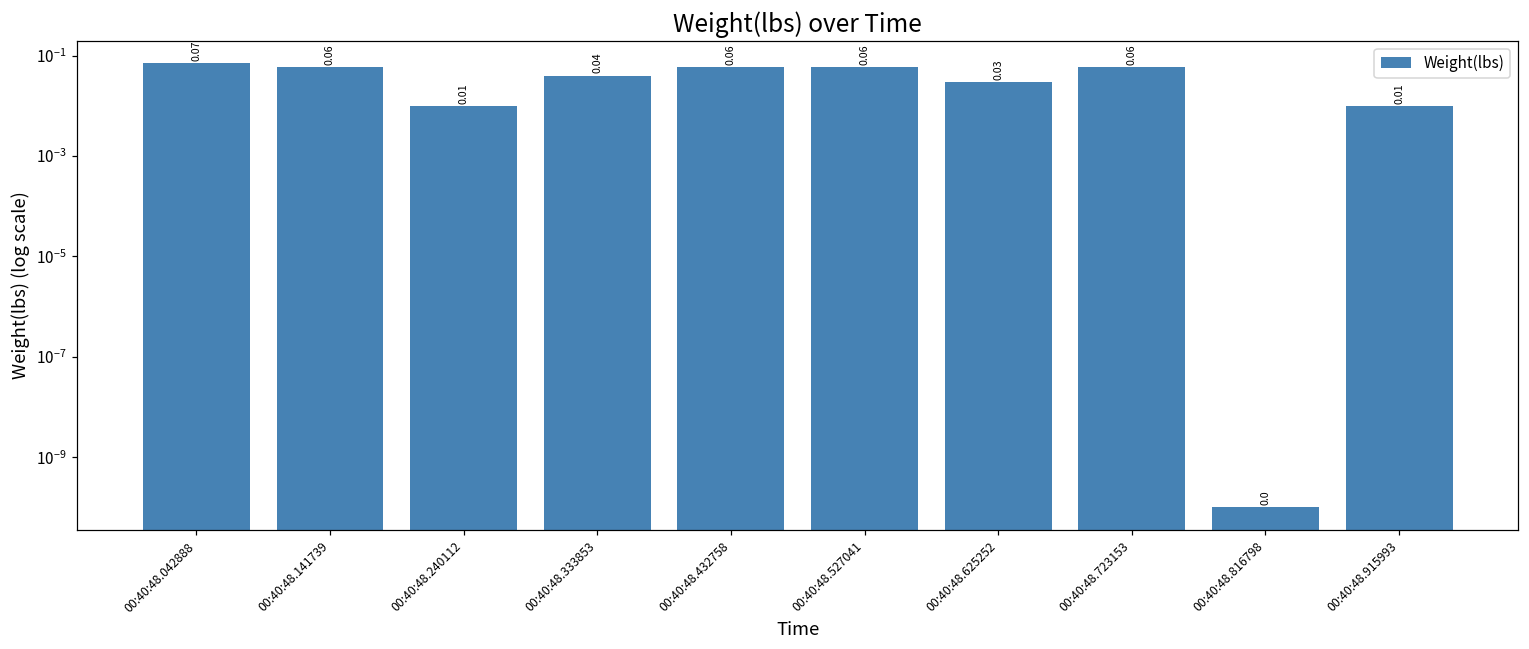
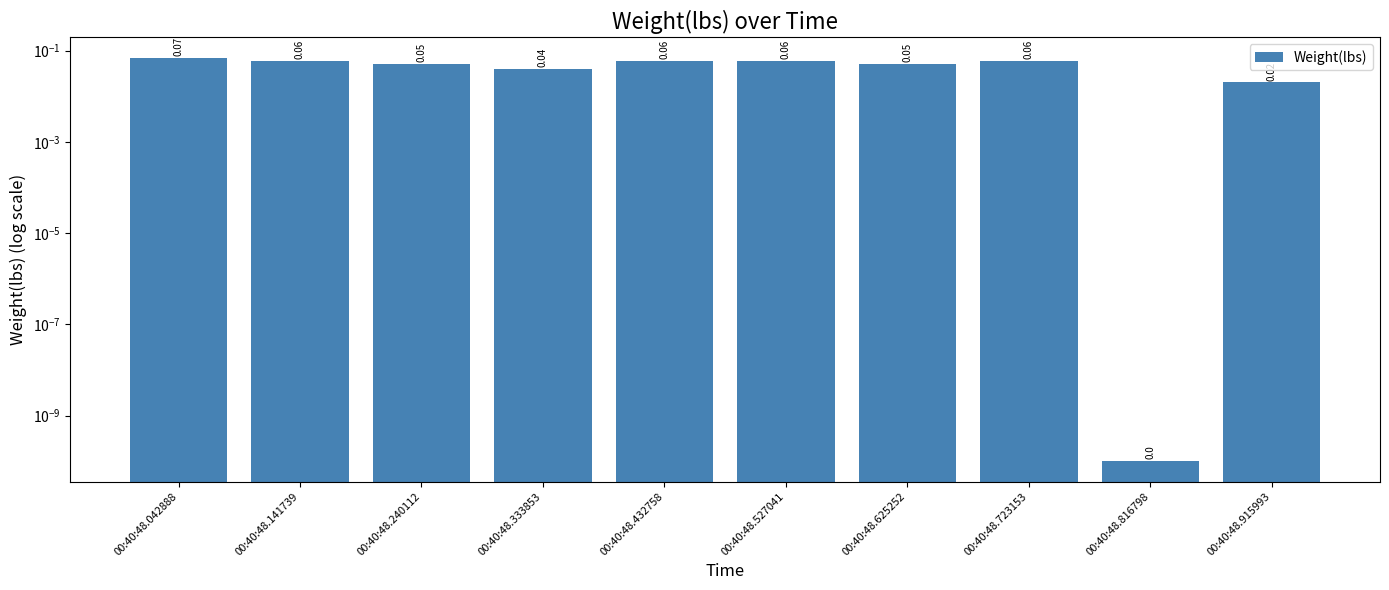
  {
    "00:40:48.042888": 0.07,
    "00:40:48.141739": 0.06,
-   "00:40:48.240112": 0.01,
+   "00:40:48.240112": 0.05,
    "00:40:48.333853": 0.04,
    "00:40:48.432758": 0.06,
    "00:40:48.527041": 0.06,
-   "00:40:48.625252": 0.03,
+   "00:40:48.625252": 0.05,
    "00:40:48.723153": 0.06,
    "00:40:48.816798": 0.0,
-   "00:40:48.915993": 0.010
+   "00:40:48.915993": 0.02
  }
